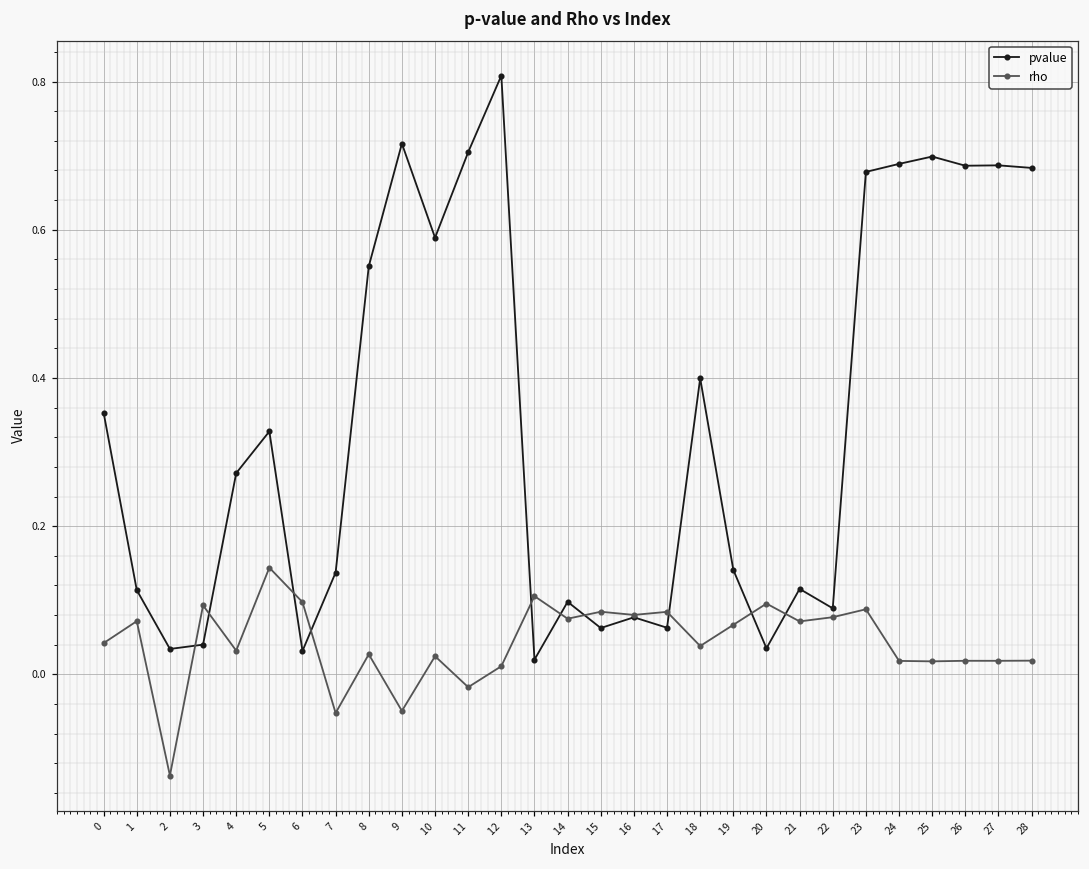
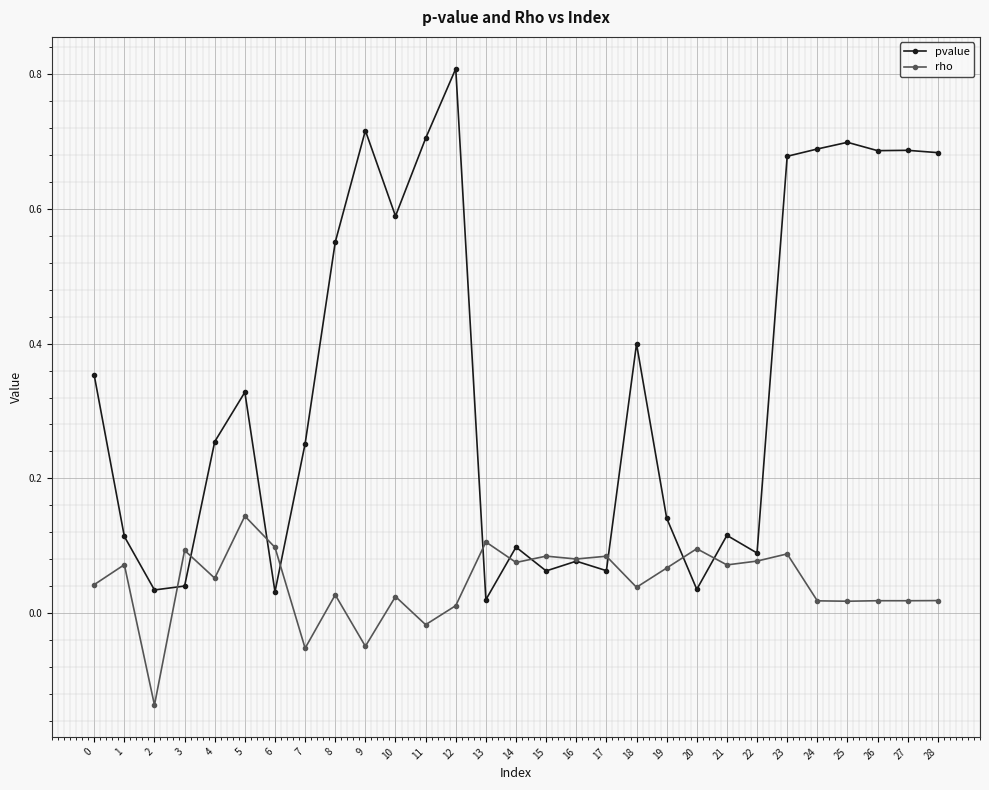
  {
    "pvalue": {
      "0": 0.35,
      "1": 0.11,
      "2": 0.03,
      "3": 0.04,
-     "4": 0.27,
+     "4": 0.25,
      "5": 0.33,
      "6": 0.03,
-     "7": 0.14,
+     "7": 0.25,
      "8": 0.55,
      "9": 0.72,
      "10": 0.59,
      "11": 0.70,
      "12": 0.81,
      "13": 0.02,
      "14": 0.10,
      "15": 0.06,
      "17": 0.06,
      "18": 0.40,
      "19": 0.14,
      "20": 0.04,
      "21": 0.12,
      "22": 0.09,
      "23": 0.68,
      "24": 0.69,
      "25": 0.70,
      "26": 0.69,
      "27": 0.69,
      "28": 0.68
    },
    "rho": {
      "0": 0.04,
      "1": 0.07,
      "2": -0.14,
      "3": 0.09,
-     "4": 0.03,
+     "4": 0.05,
      "5": 0.14,
      "6": 0.10,
      "7": -0.05,
      "8": 0.03,
      "9": -0.05,
      "10": 0.02,
      "11": -0.02,
      "12": 0.01,
      "13": 0.11,
      "14": 0.08,
      "15": 0.08,
      "17": 0.08,
      "18": 0.04,
      "19": 0.07,
      "20": 0.10,
      "21": 0.07,
      "22": 0.08,
      "23": 0.09,
      "24": 0.02,
      "25": 0.02,
      "26": 0.02,
      "27": 0.02,
      "28": 0.02
    }
  }
